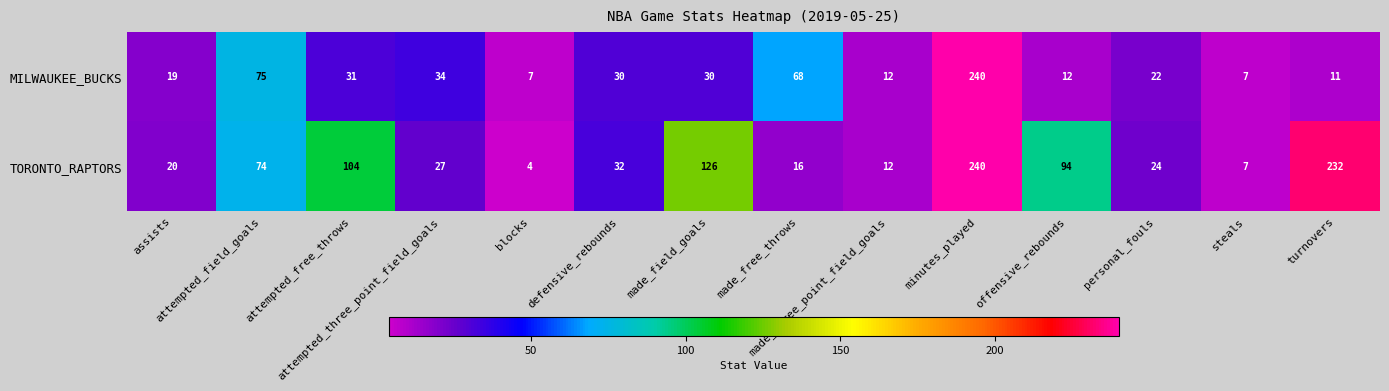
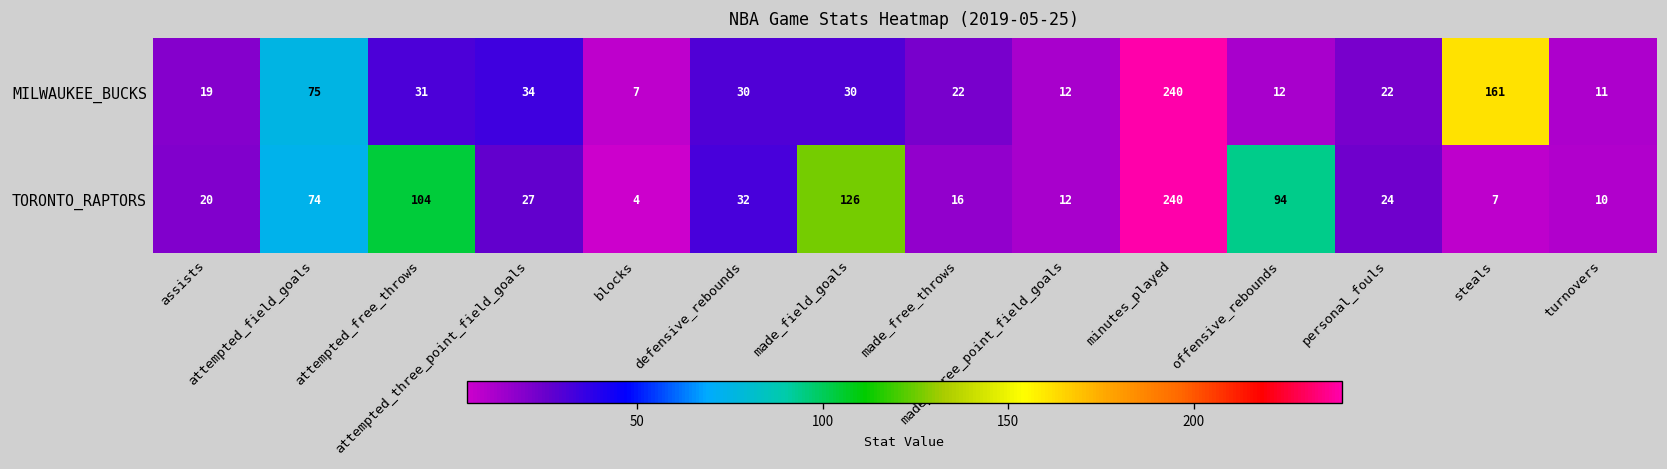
  {
    "MILWAUKEE_BUCKS": {
      "assists": 19,
      "attempted_field_goals": 75,
      "attempted_free_throws": 31,
      "attempted_three_point_field_goals": 34,
      "blocks": 7,
      "defensive_rebounds": 30,
      "made_field_goals": 30,
-     "made_free_throws": 68,
+     "made_free_throws": 22,
      "made_three_point_field_goals": 12,
      "minutes_played": 240,
      "offensive_rebounds": 12,
      "personal_fouls": 22,
-     "steals": 7,
+     "steals": 161,
      "turnovers": 11
    },
    "TORONTO_RAPTORS": {
      "assists": 20,
      "attempted_field_goals": 74,
      "attempted_free_throws": 104,
      "attempted_three_point_field_goals": 27,
      "blocks": 4,
      "defensive_rebounds": 32,
      "made_field_goals": 126,
      "made_free_throws": 16,
      "made_three_point_field_goals": 12,
      "minutes_played": 240,
      "offensive_rebounds": 94,
      "personal_fouls": 24,
      "steals": 7,
-     "turnovers": 232
+     "turnovers": 10
    }
  }
